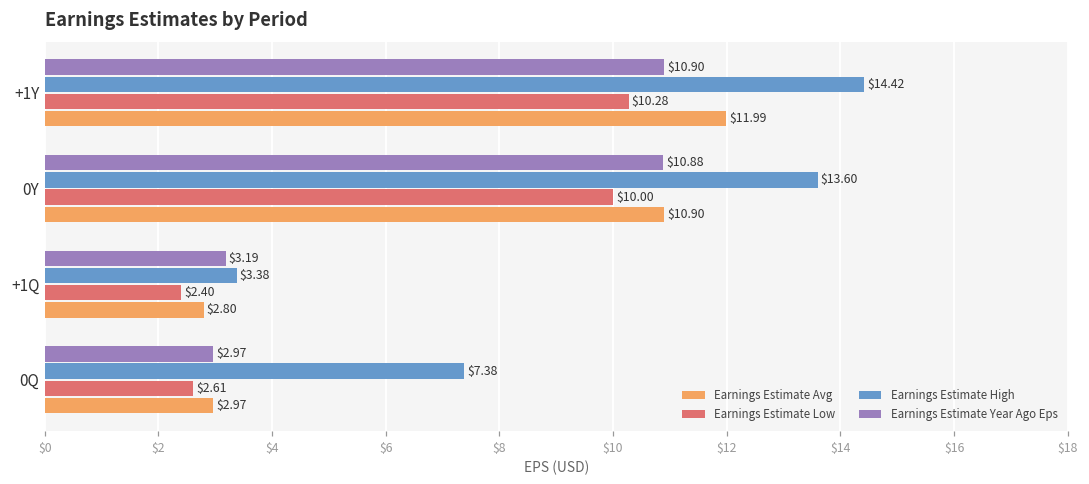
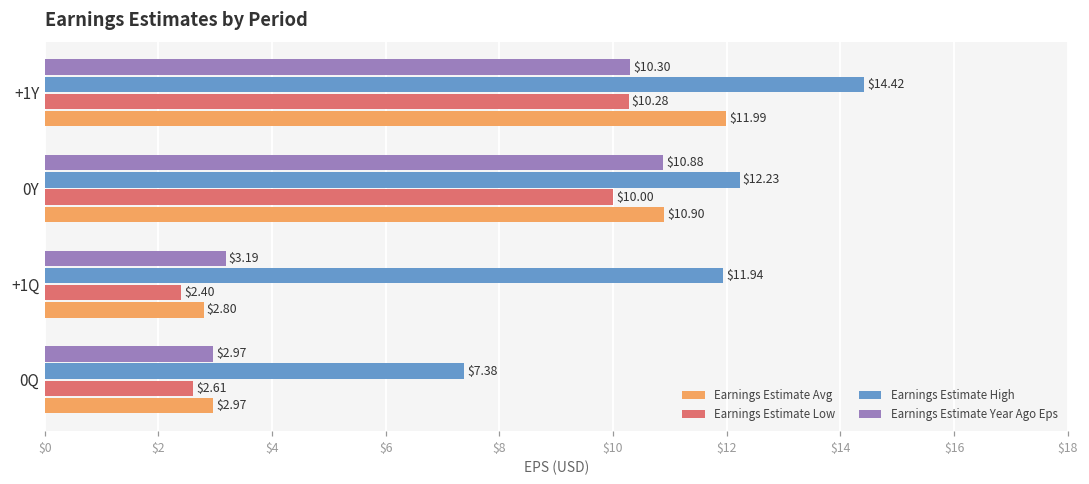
  {
    "Earnings Estimate High": {
      "+1Y": "$14.42",
-     "0Y": "$13.60",
-     "+1Q": "$3.38",
+     "0Y": "$12.23",
+     "+1Q": "$11.94",
      "0Q": "$7.38"
    },
    "Earnings Estimate Year Ago Eps": {
-     "+1Y": "$10.90",
+     "+1Y": "$10.30",
      "0Y": "$10.88",
      "+1Q": "$3.19",
      "0Q": "$2.97"
    }
  }
